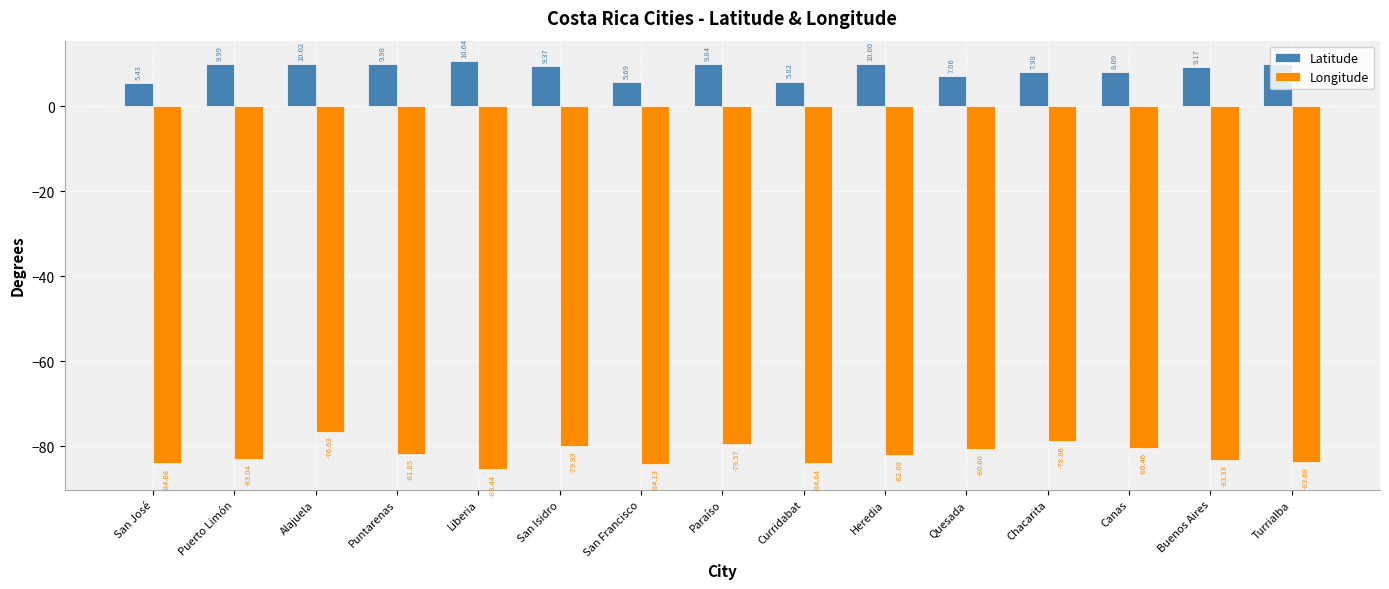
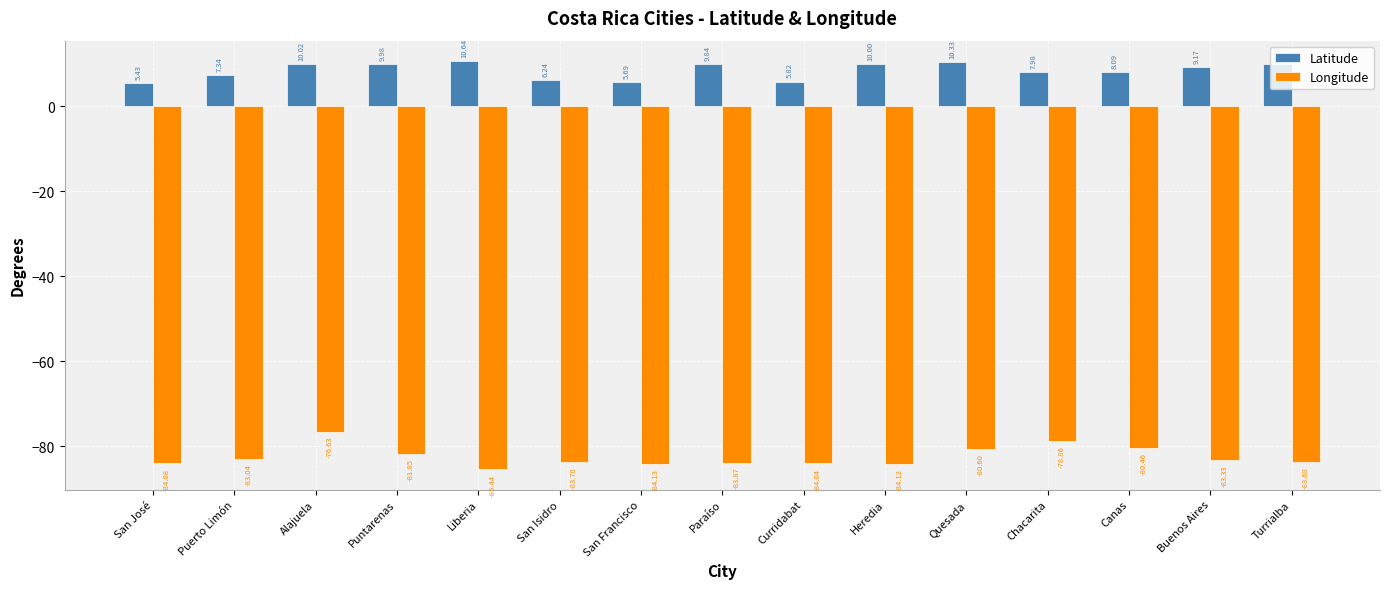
  {
    "Latitude": {
      "San José": 5.43,
-     "Puerto Limón": 9.99,
+     "Puerto Limón": 7.34,
      "Alajuela": 10.02,
      "Puntarenas": 9.98,
      "Liberia": 10.64,
-     "San Isidro": 9.37,
+     "San Isidro": 6.24,
      "San Francisco": 5.69,
      "Paraíso": 9.84,
      "Curridabat": 5.82,
      "Heredia": 10.00,
-     "Quesada": 7.06,
+     "Quesada": 10.33,
      "Chacarita": 7.98,
      "Canas": 8.09,
      "Buenos Aires": 9.17
    },
    "Longitude": {
      "San José": -84.08,
      "Puerto Limón": -83.04,
      "Alajuela": -76.63,
      "Puntarenas": -81.85,
      "Liberia": -85.44,
-     "San Isidro": -79.93,
+     "San Isidro": -83.70,
      "San Francisco": -84.13,
-     "Paraíso": -79.57,
+     "Paraíso": -83.87,
      "Curridabat": -84.04,
-     "Heredia": -82.08,
+     "Heredia": -84.12,
      "Quesada": -80.60,
      "Chacarita": -78.86,
      "Canas": -80.46,
      "Buenos Aires": -83.33,
      "Turrialba": -83.68
    }
  }
